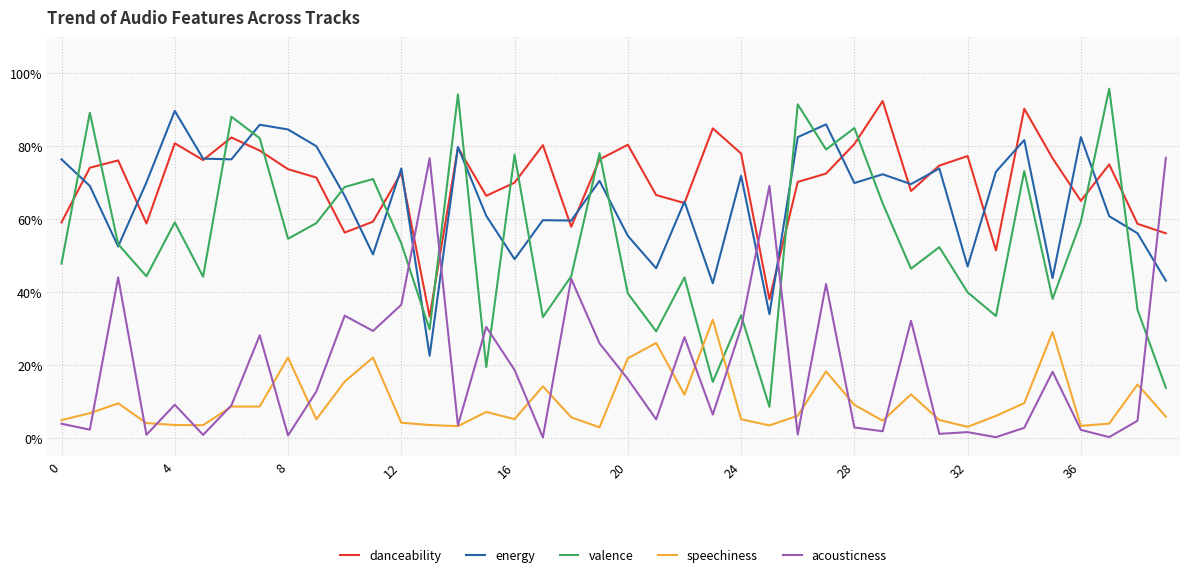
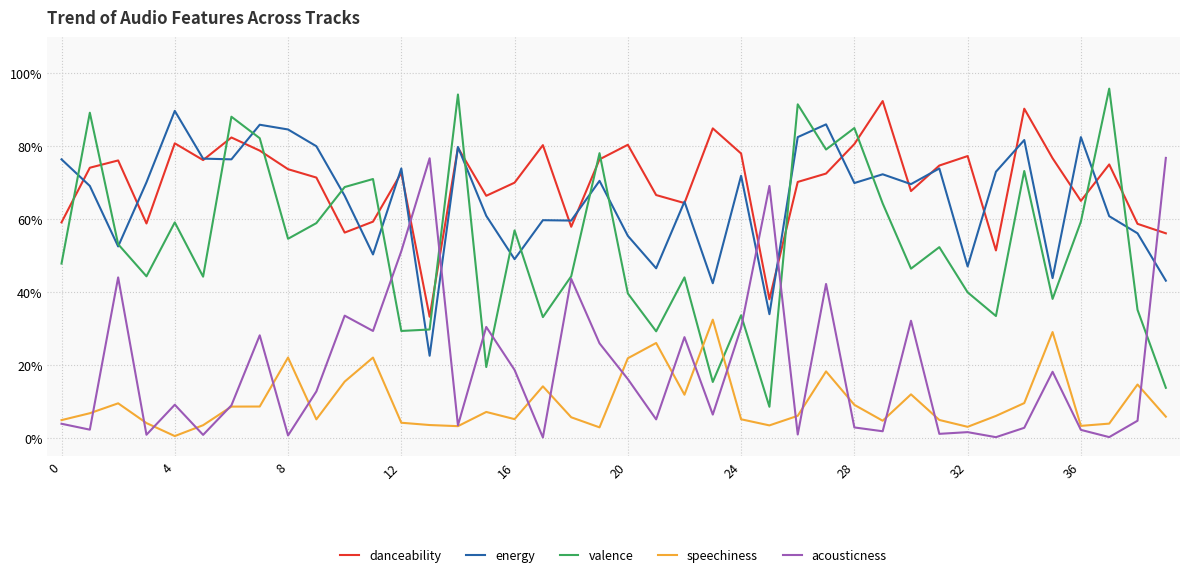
  {
    "danceability": {
      "0": "59%",
      "4": "81%",
      "8": "74%",
      "12": "73%",
      "16": "70%",
      "20": "80%",
      "24": "78%",
      "28": "81%",
      "32": "77%",
      "36": "65%"
    },
    "energy": {
      "0": "76%",
      "4": "90%",
      "8": "85%",
      "12": "74%",
      "16": "49%",
      "20": "55%",
      "24": "72%",
      "28": "70%",
      "32": "47%",
      "36": "83%"
    },
    "valence": {
      "0": "48%",
      "4": "59%",
      "8": "55%",
-     "12": "53%",
-     "16": "78%",
+     "12": "29%",
+     "16": "57%",
      "20": "40%",
      "24": "34%",
      "28": "85%",
      "32": "40%",
      "36": "59%"
    },
    "speechiness": {
      "0": "5%",
-     "4": "3%",
+     "4": "0%",
      "8": "22%",
      "12": "4%",
      "16": "5%",
      "20": "22%",
      "24": "5%",
      "28": "9%",
      "32": "3%",
      "36": "3%"
    },
    "acousticness": {
      "0": "4%",
      "4": "9%",
      "8": "1%",
-     "12": "37%",
+     "12": "51%",
      "16": "19%",
      "20": "16%",
      "24": "30%",
      "28": "3%",
      "32": "2%",
      "36": "2%"
    }
  }
